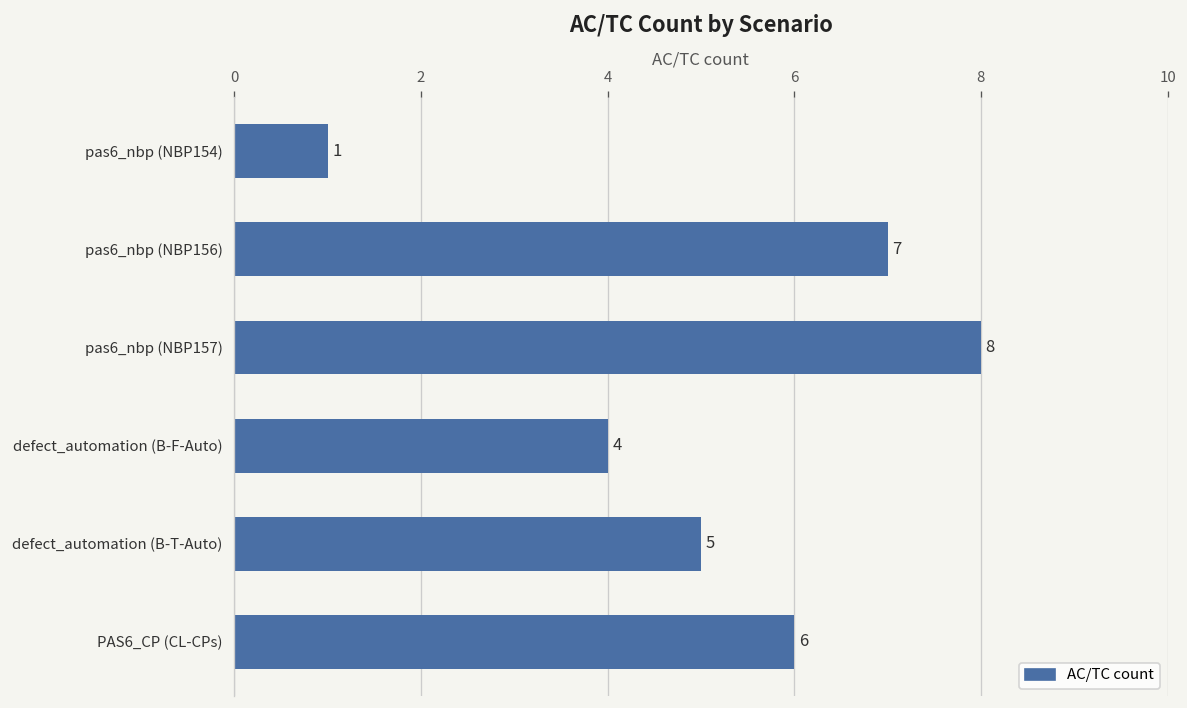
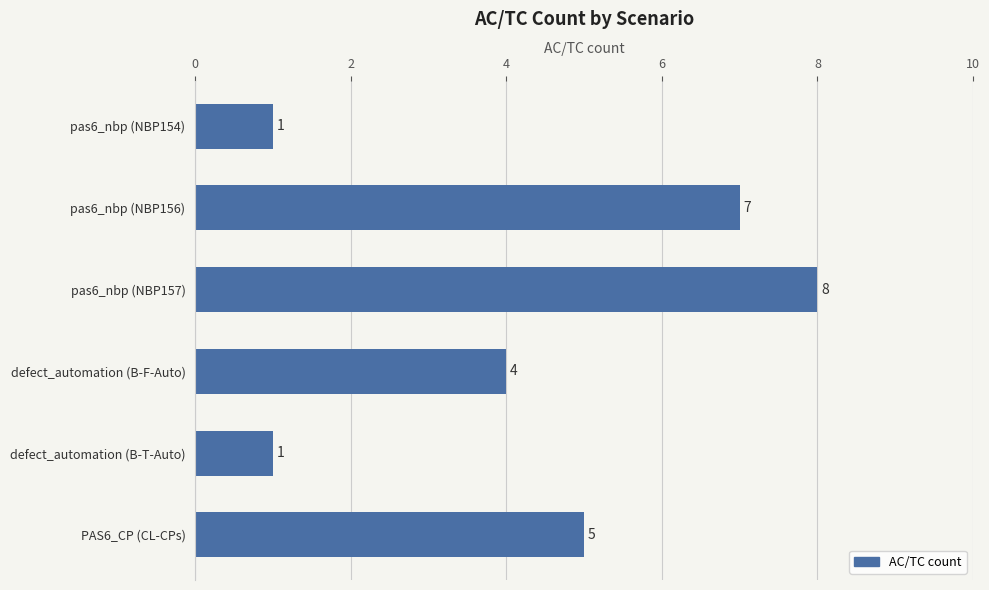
  {
    "pas6_nbp (NBP154)": 1,
    "pas6_nbp (NBP156)": 7,
    "pas6_nbp (NBP157)": 8,
    "defect_automation (B-F-Auto)": 4,
-   "defect_automation (B-T-Auto)": 5,
-   "PAS6_CP (CL-CPs)": 6
+   "defect_automation (B-T-Auto)": 1,
+   "PAS6_CP (CL-CPs)": 5
  }
